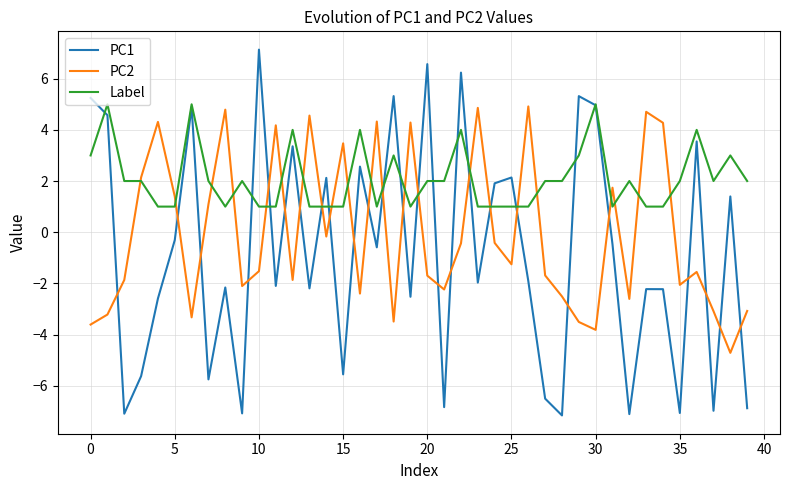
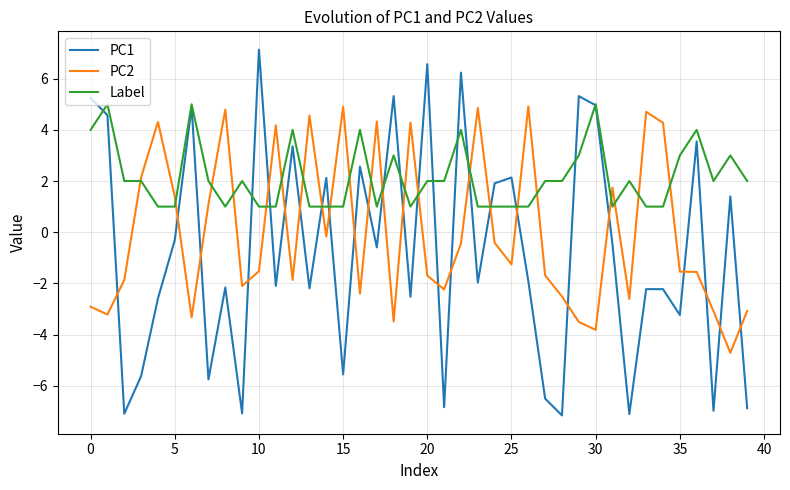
  {
    "PC1": {
      "5": -0.3,
      "10": 7.1,
      "15": -5.6,
      "20": 6.6,
      "25": 2.1,
-     "35": -7.1
+     "35": -3.2
    },
    "PC2": {
-     "0": -3.6,
+     "0": -2.9,
      "5": 1.4,
      "10": -1.5,
-     "15": 3.5,
+     "15": 4.9,
      "20": -1.7,
      "25": -1.3,
      "30": -3.8,
-     "35": -2.1
+     "35": -1.5
    },
    "Label": {
-     "0": 3,
+     "0": 4,
      "5": 1,
      "10": 1,
      "15": 1,
      "20": 2,
      "25": 1,
-     "35": 2
+     "35": 3
    }
  }
